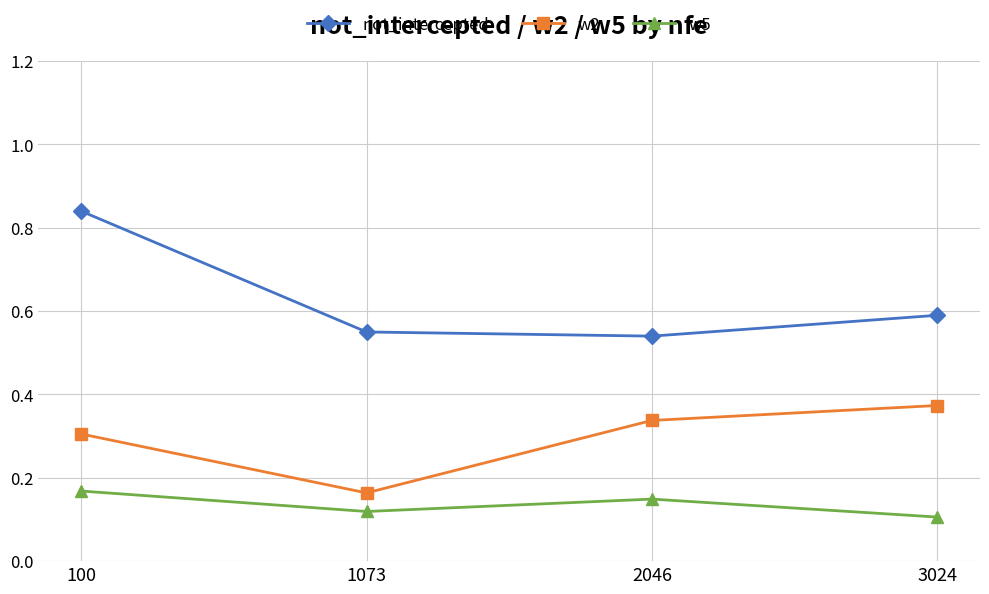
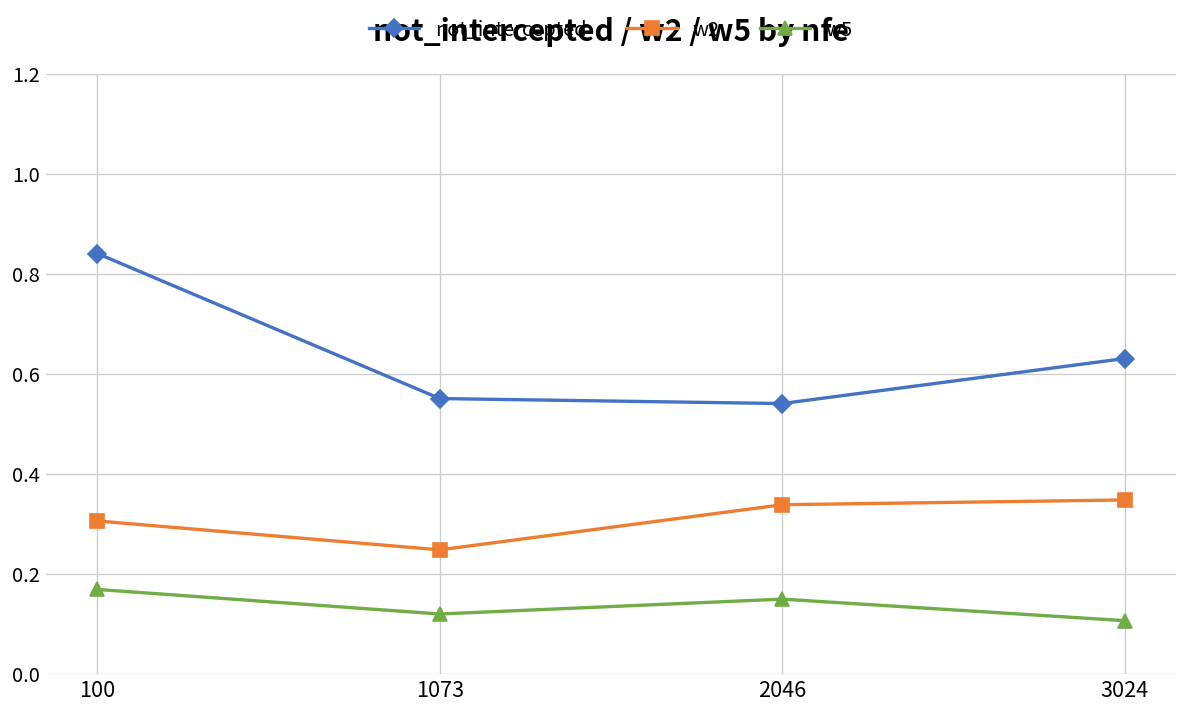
  {
    "not_intercepted": {
      "100": 0.84,
      "1073": 0.55,
      "2046": 0.54,
-     "3024": 0.59
+     "3024": 0.63
    },
    "w2": {
      "100": 0.31,
-     "1073": 0.16,
+     "1073": 0.25,
      "2046": 0.34,
-     "3024": 0.37
+     "3024": 0.35
    },
    "w5": {
      "100": 0.17,
      "1073": 0.12,
      "2046": 0.15,
      "3024": 0.11
    }
  }
